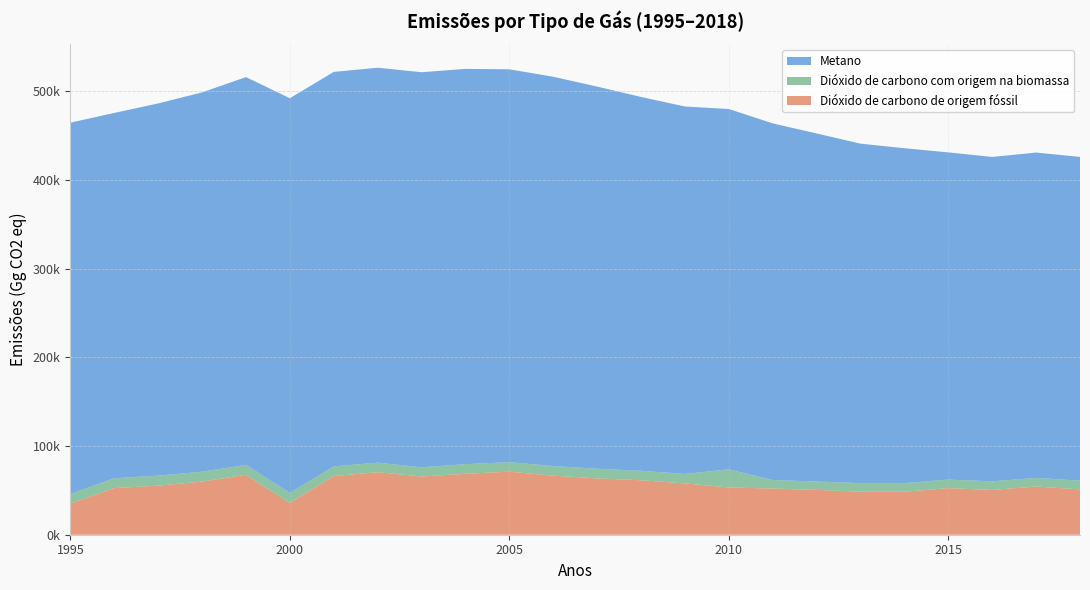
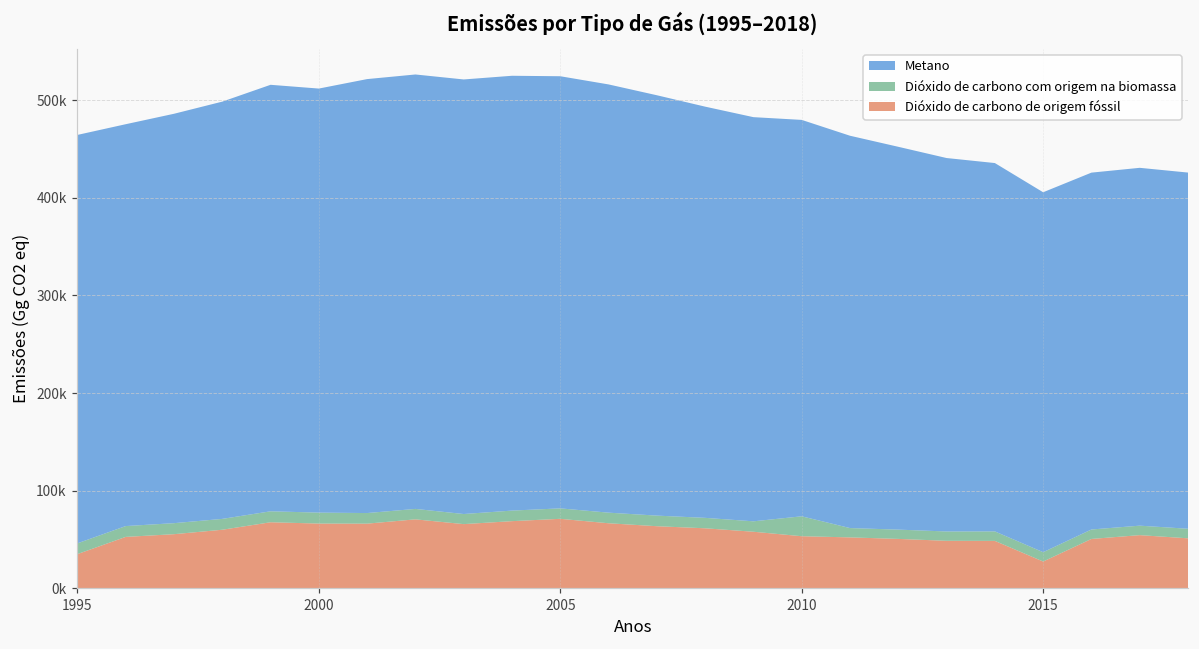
  {
    "Dióxido de carbono de origem fóssil": {
      "1995": 30000,
-     "2000": 40000,
+     "2000": 70000,
      "2005": 70000,
      "2010": 50000,
-     "2015": 50000
+     "2015": 30000
    },
    "Dióxido de carbono com origem na biomassa": {
      "1995": 10000,
      "2000": 10000,
      "2005": 10000,
      "2010": 20000,
      "2015": 10000
    },
    "Metano": {
      "1995": 420000,
-     "2000": 440000,
+     "2000": 430000,
      "2005": 440000,
      "2010": 410000,
      "2015": 370000
    }
  }
